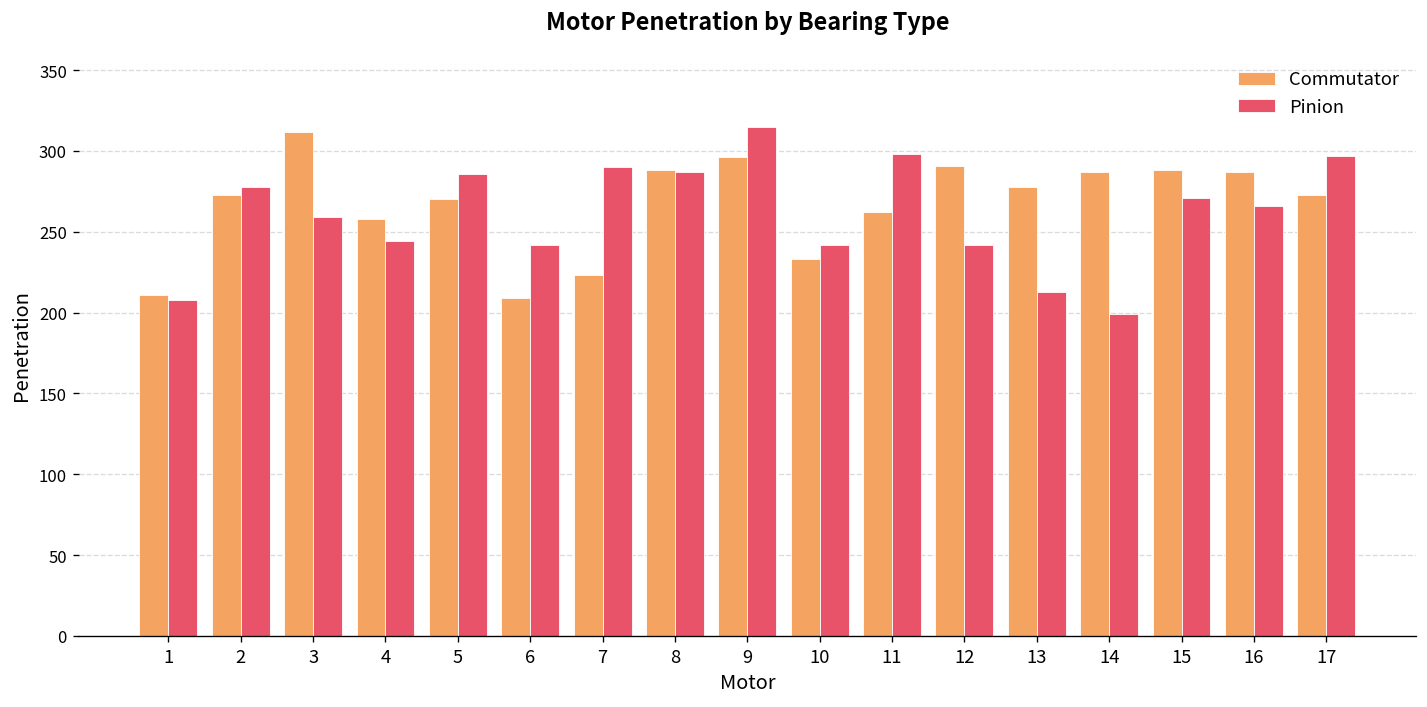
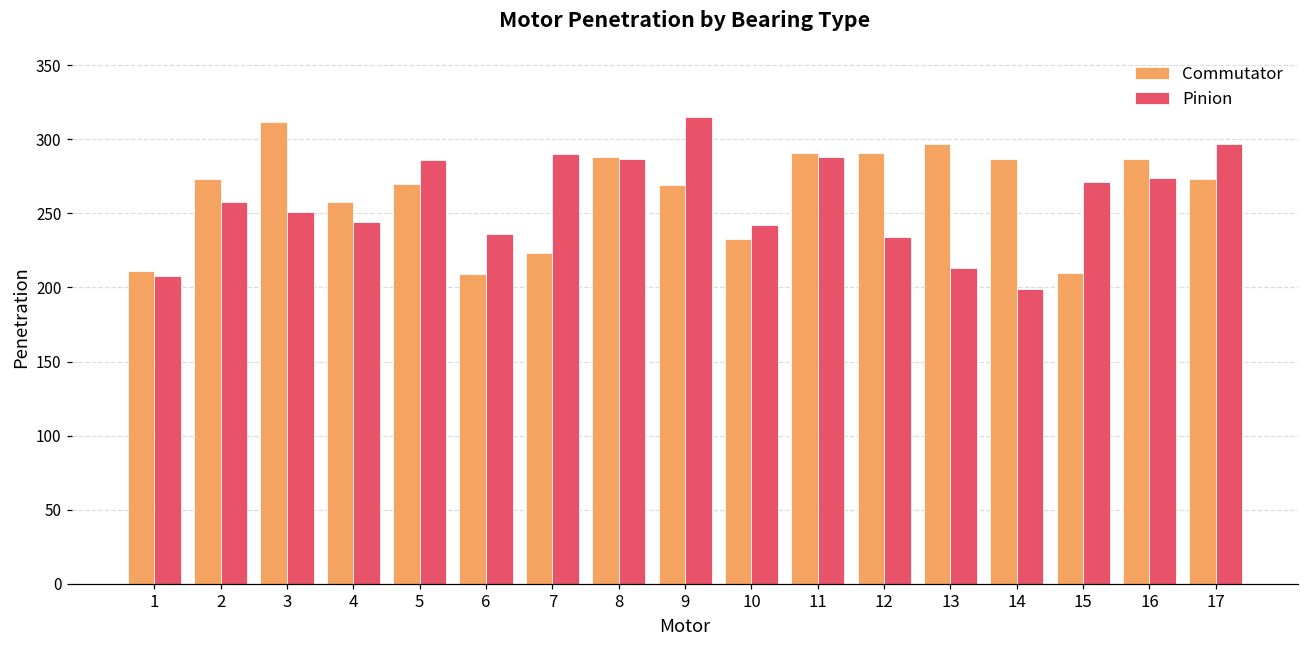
  {
    "Commutator": {
      "1": 211,
      "2": 273,
      "3": 312,
      "4": 258,
      "5": 270,
      "6": 209,
      "7": 223,
      "8": 288,
-     "9": 296,
+     "9": 269,
      "10": 233,
-     "11": 262,
+     "11": 291,
      "12": 291,
-     "13": 278,
+     "13": 297,
      "14": 287,
-     "15": 288,
+     "15": 210,
      "16": 287,
      "17": 273
    },
    "Pinion": {
      "1": 208,
-     "2": 278,
-     "3": 259,
+     "2": 258,
+     "3": 251,
      "4": 244,
      "5": 286,
-     "6": 242,
+     "6": 236,
      "7": 290,
      "8": 287,
      "9": 315,
      "10": 242,
-     "11": 298,
-     "12": 242,
+     "11": 288,
+     "12": 234,
      "13": 213,
      "14": 199,
      "15": 271,
-     "16": 266,
+     "16": 274,
      "17": 297
    }
  }
